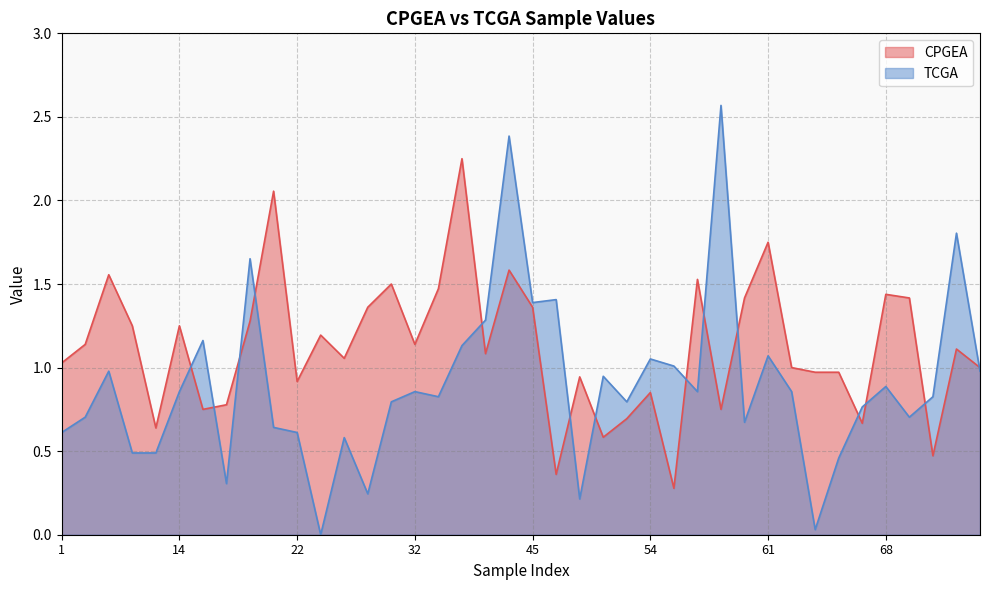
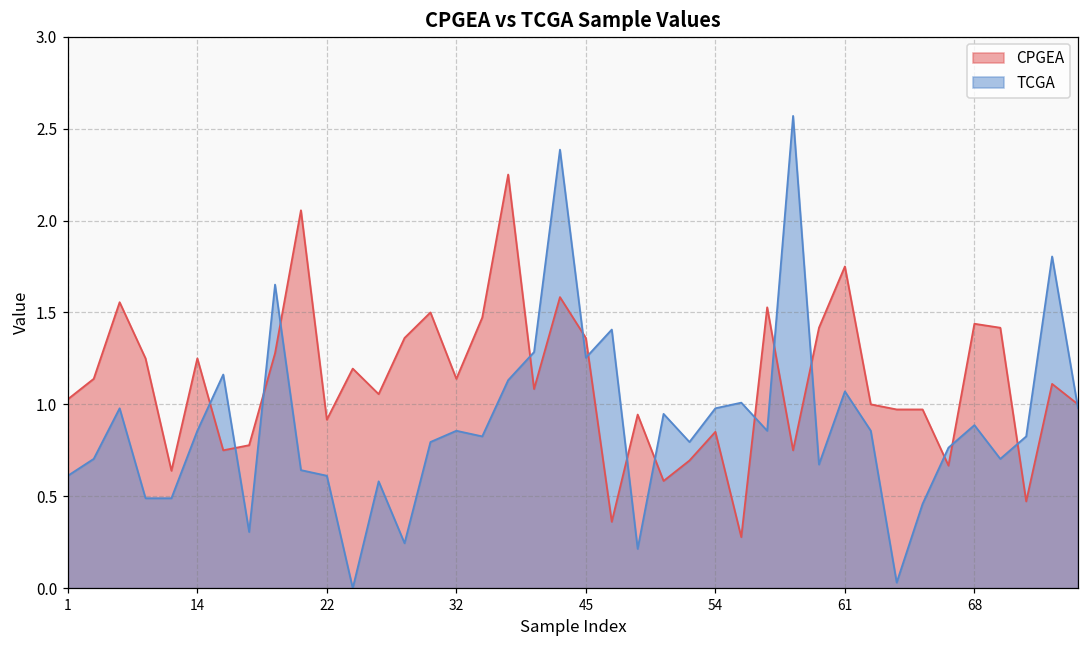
  {
    "CPGEA": {
      "45": 1.36,
      "54": 0.85,
      "61": 1.75,
      "68": 1.44
    },
    "TCGA": {
-     "45": 1.39,
-     "54": 1.05,
+     "45": 1.25,
+     "54": 0.98,
      "61": 1.07,
      "68": 0.89
    }
  }
